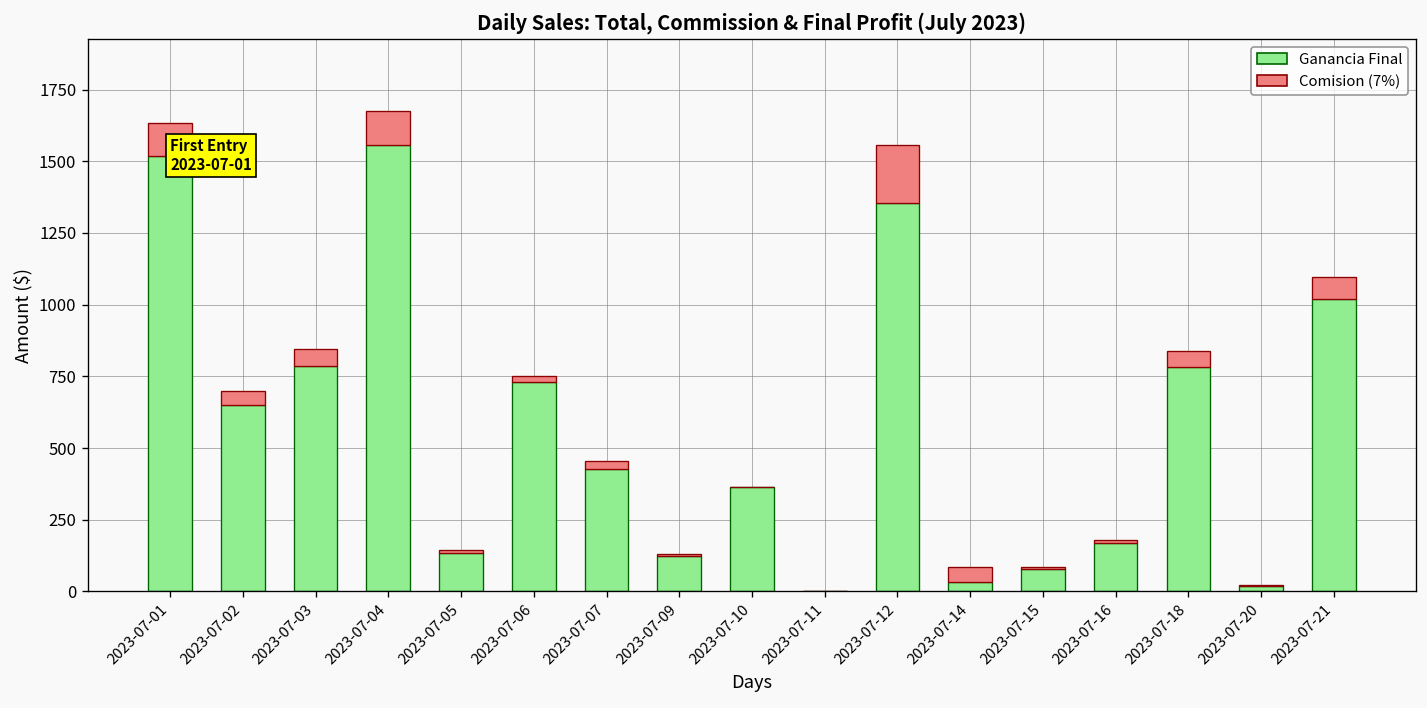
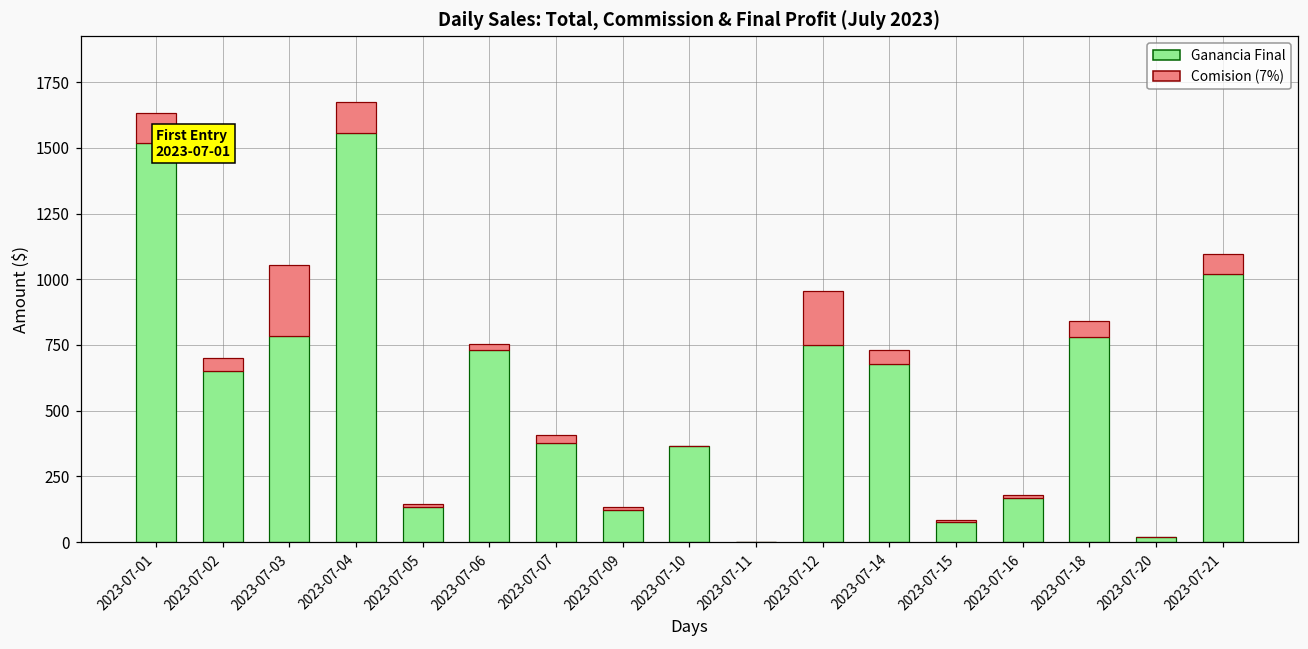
  {
    "Ganancia Final": {
      "2023-07-02": 650,
      "2023-07-03": 780,
      "2023-07-04": 1560,
      "2023-07-05": 130,
      "2023-07-06": 730,
-     "2023-07-07": 430,
+     "2023-07-07": 380,
      "2023-07-09": 120,
      "2023-07-10": 360,
-     "2023-07-12": 1350,
-     "2023-07-14": 30,
+     "2023-07-12": 750,
+     "2023-07-14": 680,
      "2023-07-15": 80,
      "2023-07-16": 170,
      "2023-07-18": 780,
      "2023-07-20": 20,
      "2023-07-21": 1020
    },
    "Comision (7%)": {
      "2023-07-01": 110,
      "2023-07-02": 50,
-     "2023-07-03": 60,
+     "2023-07-03": 270,
      "2023-07-04": 120,
      "2023-07-06": 20,
      "2023-07-07": 30,
      "2023-07-12": 200,
      "2023-07-14": 50,
      "2023-07-16": 10,
      "2023-07-18": 60,
      "2023-07-21": 80
    }
  }
